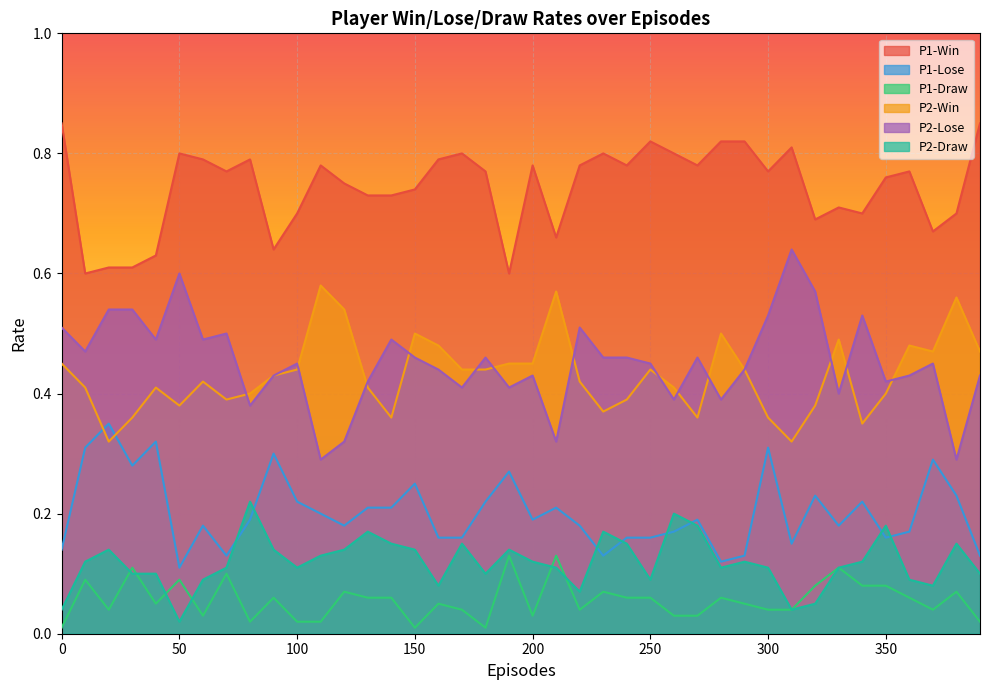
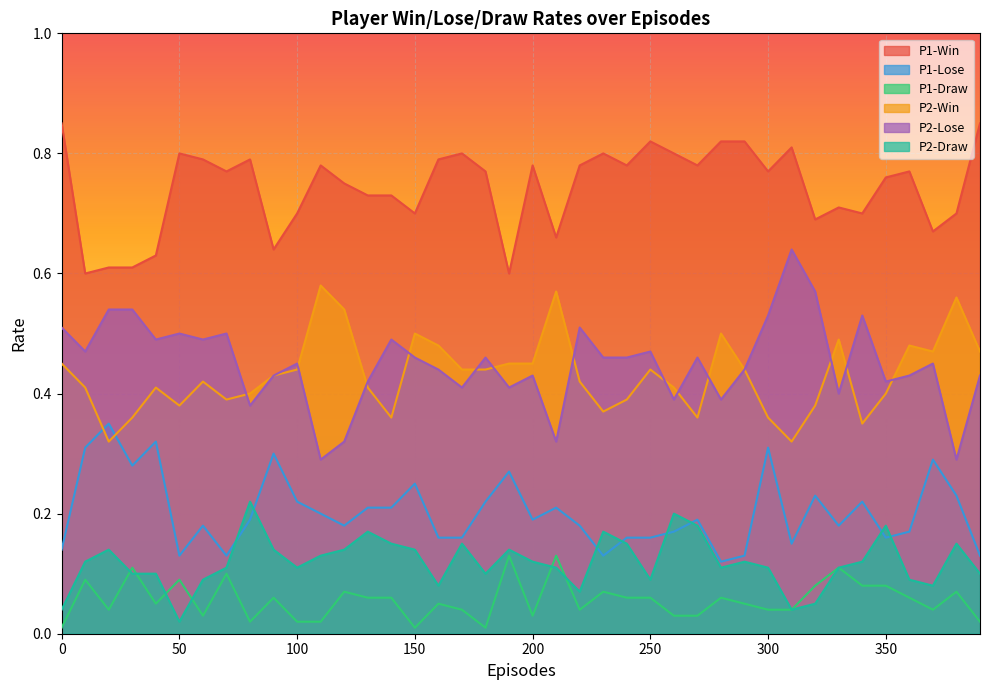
  {
    "P1-Win": {
      "0": 0.85,
      "50": 0.80,
      "100": 0.70,
-     "150": 0.74,
+     "150": 0.70,
      "200": 0.78,
      "250": 0.82,
      "300": 0.77,
      "350": 0.76
    },
    "P1-Lose": {
      "0": 0.14,
-     "50": 0.11,
+     "50": 0.13,
      "100": 0.22,
      "150": 0.25,
      "200": 0.19,
      "250": 0.16,
      "300": 0.31,
      "350": 0.16
    },
    "P2-Win": {
      "0": 0.45,
      "50": 0.38,
      "100": 0.44,
      "150": 0.50,
      "200": 0.45,
      "250": 0.44,
      "300": 0.36,
      "350": 0.40
    },
    "P2-Lose": {
      "0": 0.51,
-     "50": 0.6,
+     "50": 0.5,
      "100": 0.45,
      "150": 0.46,
      "200": 0.43,
-     "250": 0.45,
+     "250": 0.47,
      "300": 0.53,
      "350": 0.42
    }
  }
